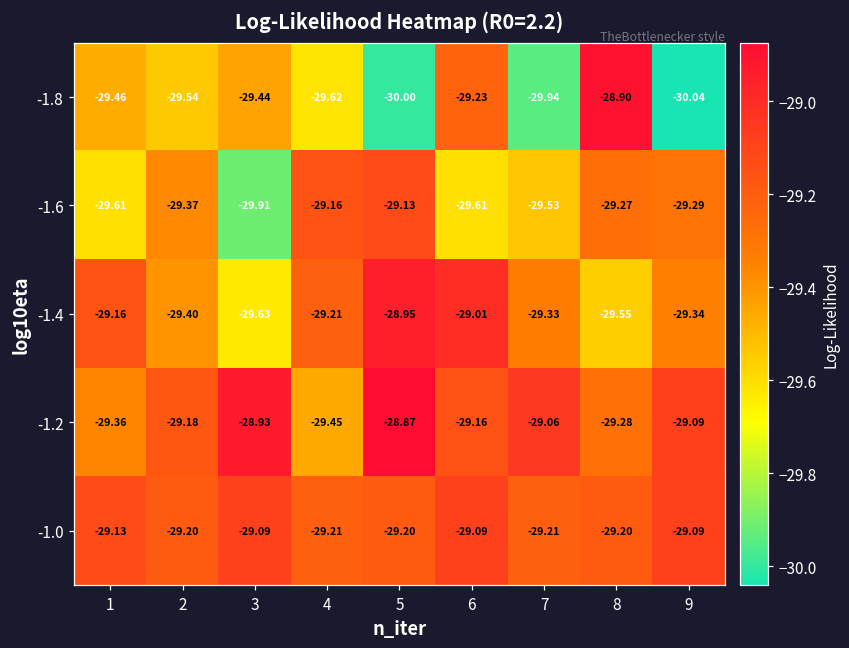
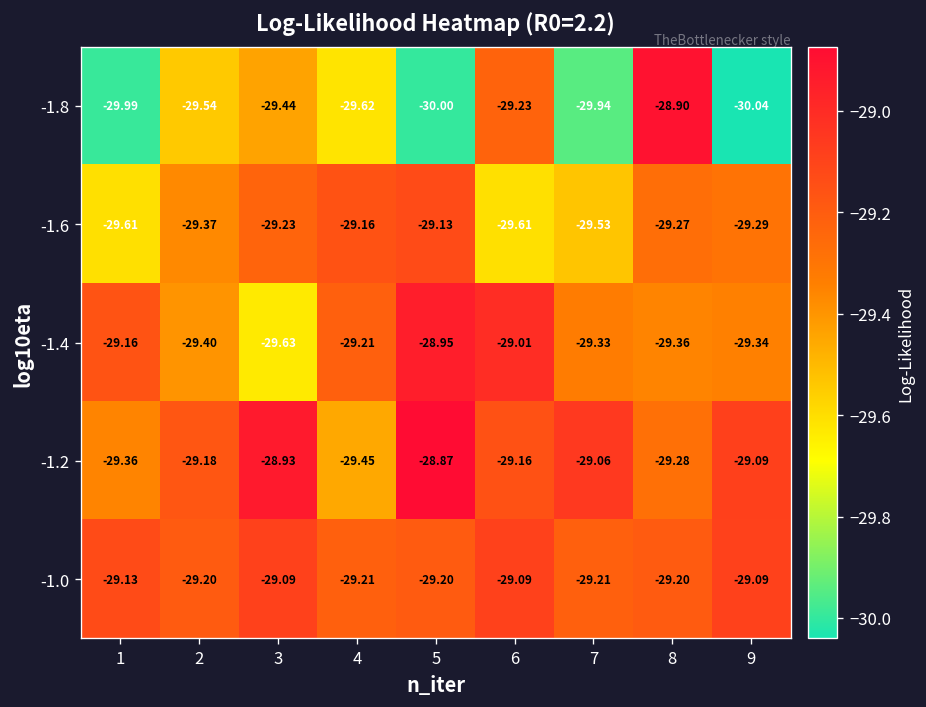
  {
    "-1.8": {
-     "1": -29.46,
+     "1": -29.99,
      "2": -29.54,
      "3": -29.44,
      "4": -29.62,
      "5": -30.00,
      "6": -29.23,
      "7": -29.94,
      "8": -28.90,
      "9": -30.04
    },
    "-1.6": {
      "1": -29.61,
      "2": -29.37,
-     "3": -29.91,
+     "3": -29.23,
      "4": -29.16,
      "5": -29.13,
      "6": -29.61,
      "7": -29.53,
      "8": -29.27,
      "9": -29.29
    },
    "-1.4": {
      "1": -29.16,
      "2": -29.40,
      "3": -29.63,
      "4": -29.21,
      "5": -28.95,
      "6": -29.01,
      "7": -29.33,
-     "8": -29.55,
+     "8": -29.36,
      "9": -29.34
    },
    "-1.2": {
      "1": -29.36,
      "2": -29.18,
      "3": -28.93,
      "4": -29.45,
      "5": -28.87,
      "6": -29.16,
      "7": -29.06,
      "8": -29.28,
      "9": -29.09
    },
    "-1.0": {
      "1": -29.13,
      "2": -29.20,
      "3": -29.09,
      "4": -29.21,
      "5": -29.20,
      "6": -29.09,
      "7": -29.21,
      "8": -29.20,
      "9": -29.09
    }
  }
